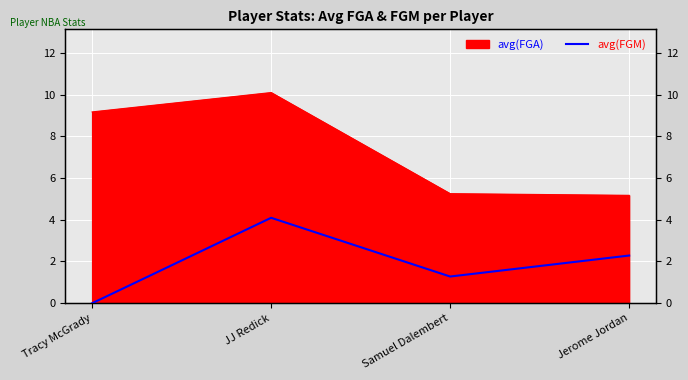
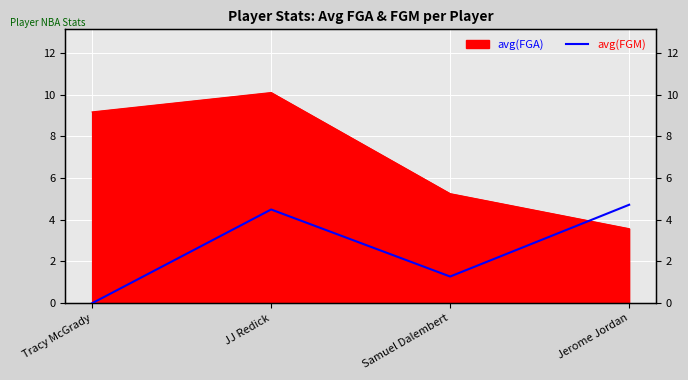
  {
    "avg(FGA)": {
      "Tracy McGrady": 9.2,
      "JJ Redick": 10.1,
      "Samuel Dalembert": 5.3,
-     "Jerome Jordan": 5.2
+     "Jerome Jordan": 3.6
    },
    "avg(FGM)": {
      "Tracy McGrady": 0.0,
-     "JJ Redick": 4.1,
+     "JJ Redick": 4.5,
      "Samuel Dalembert": 1.3,
-     "Jerome Jordan": 2.3
+     "Jerome Jordan": 4.7
    }
  }
